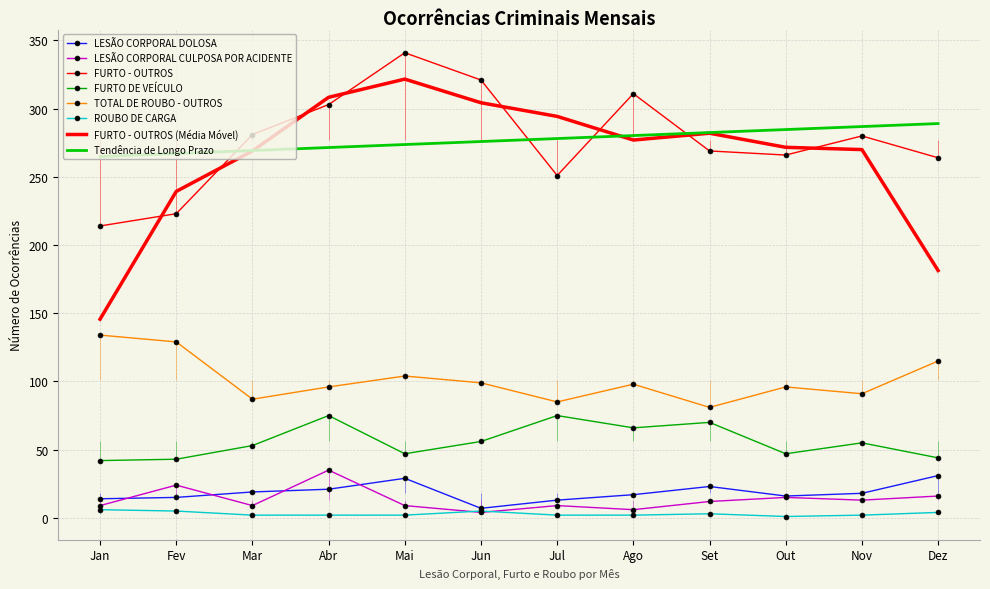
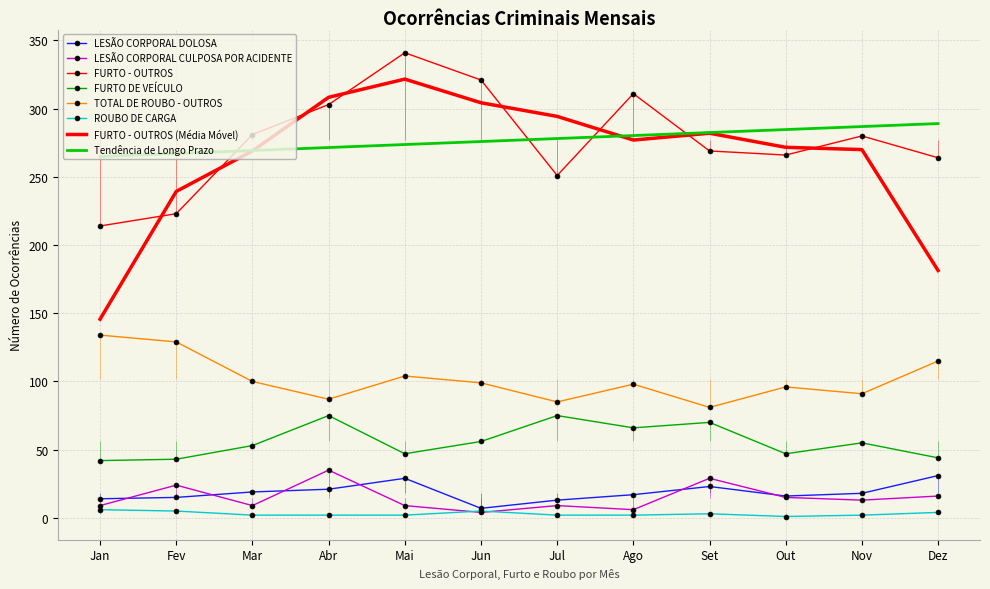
  {
    "LESÃO CORPORAL DOLOSA": {
      "Jan": 14,
      "Fev": 15,
      "Mar": 19,
      "Abr": 21,
      "Mai": 29,
      "Jun": 7,
      "Jul": 13,
      "Ago": 17,
      "Set": 23,
      "Nov": 18,
      "Dez": 31
    },
    "LESÃO CORPORAL CULPOSA POR ACIDENTE": {
      "Jan": 9,
      "Fev": 24,
      "Mar": 9,
      "Abr": 35,
      "Mai": 9,
      "Jul": 9,
      "Ago": 6,
-     "Set": 12,
+     "Set": 29,
      "Nov": 13,
      "Dez": 16
    },
    "TOTAL DE ROUBO - OUTROS": {
      "Jan": 134,
      "Fev": 129,
-     "Mar": 87,
-     "Abr": 96,
+     "Mar": 100,
+     "Abr": 87,
      "Mai": 104,
      "Jun": 99,
      "Jul": 85,
      "Ago": 98,
      "Set": 81,
      "Out": 96,
      "Nov": 91,
      "Dez": 115
    },
    "ROUBO DE CARGA": {
      "Jan": 6,
      "Fev": 5,
      "Mar": 2,
      "Abr": 2,
      "Mai": 2,
      "Jul": 2,
      "Ago": 2,
      "Set": 3,
      "Out": 1,
      "Nov": 2,
      "Dez": 4
    }
  }
